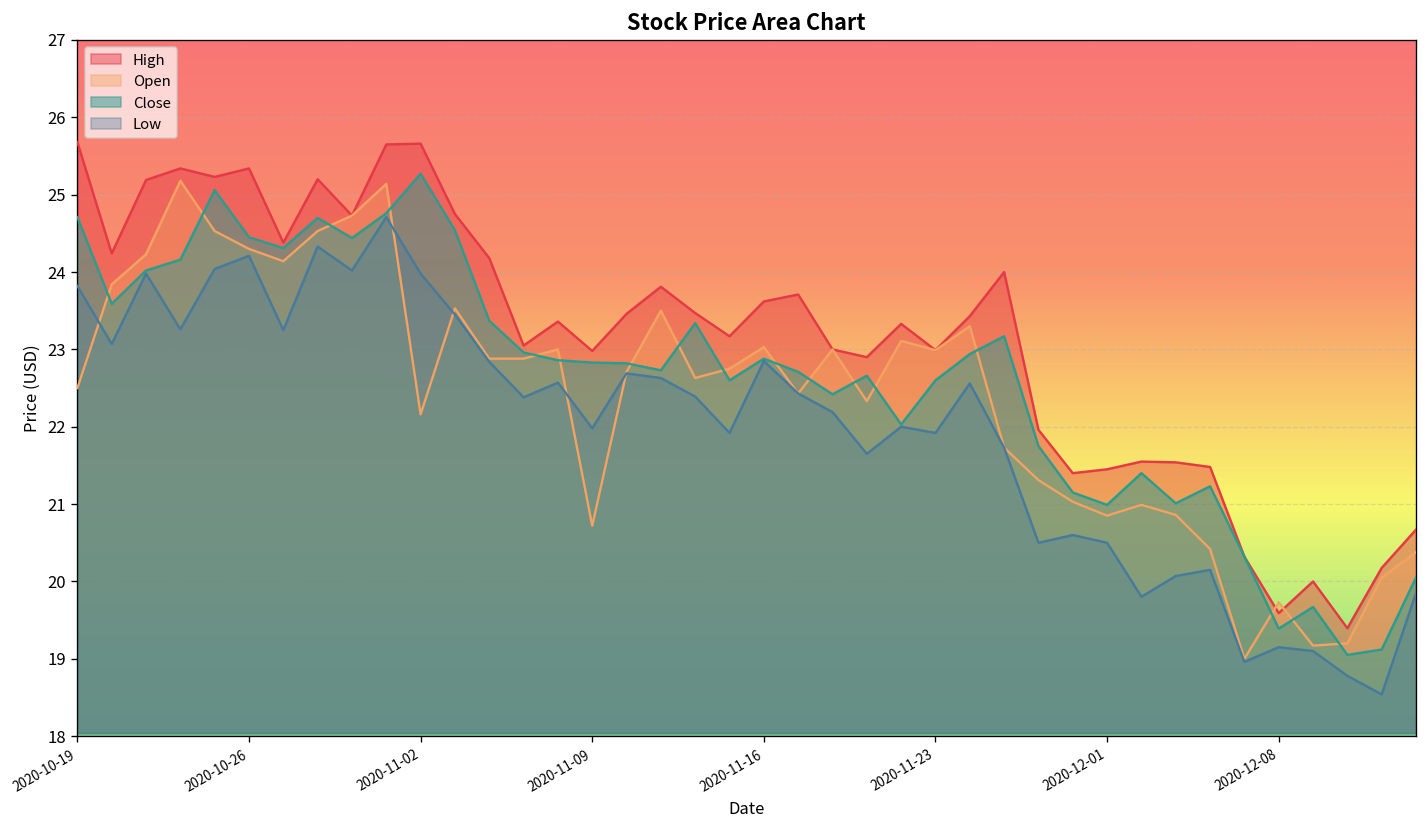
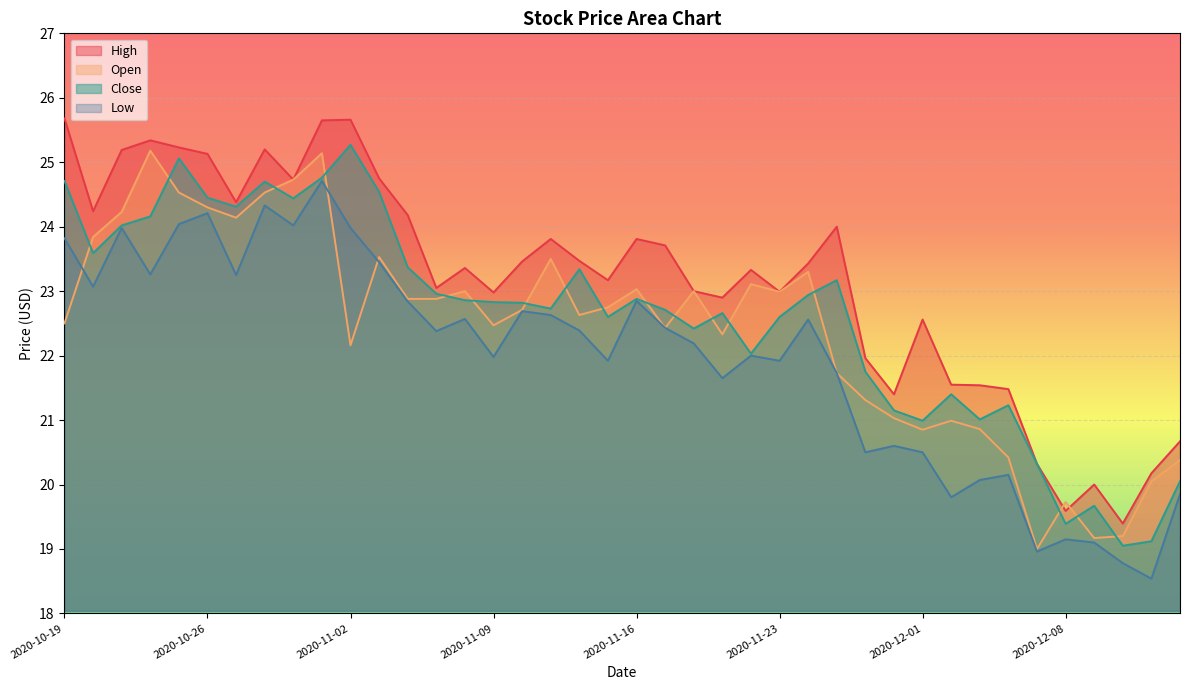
  {
    "High": {
      "2020-10-19": 25.7,
-     "2020-10-26": 25.3,
+     "2020-10-26": 25.1,
      "2020-11-02": 25.7,
      "2020-11-09": 23.0,
-     "2020-11-16": 23.6,
-     "2020-12-01": 21.5,
+     "2020-11-16": 23.8,
+     "2020-12-01": 22.6,
      "2020-12-08": 19.6
    },
    "Open": {
      "2020-10-19": 22.5,
      "2020-10-26": 24.3,
      "2020-11-02": 22.2,
-     "2020-11-09": 20.7,
+     "2020-11-09": 22.5,
      "2020-11-16": 23.0,
      "2020-12-01": 20.9,
      "2020-12-08": 19.7
    }
  }
